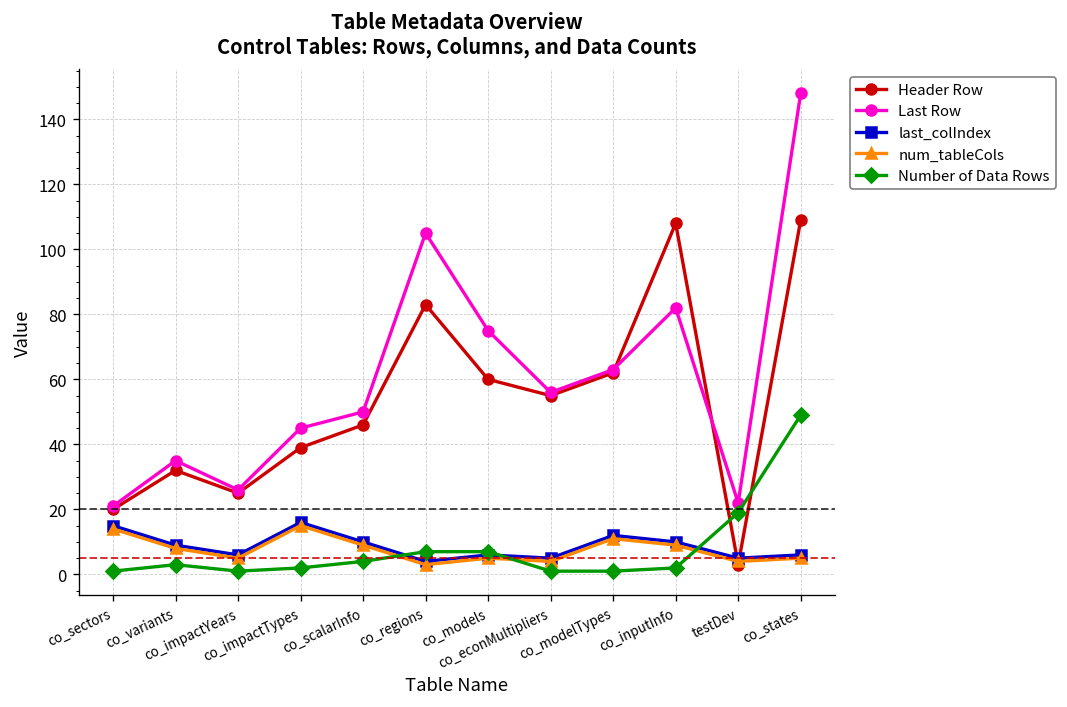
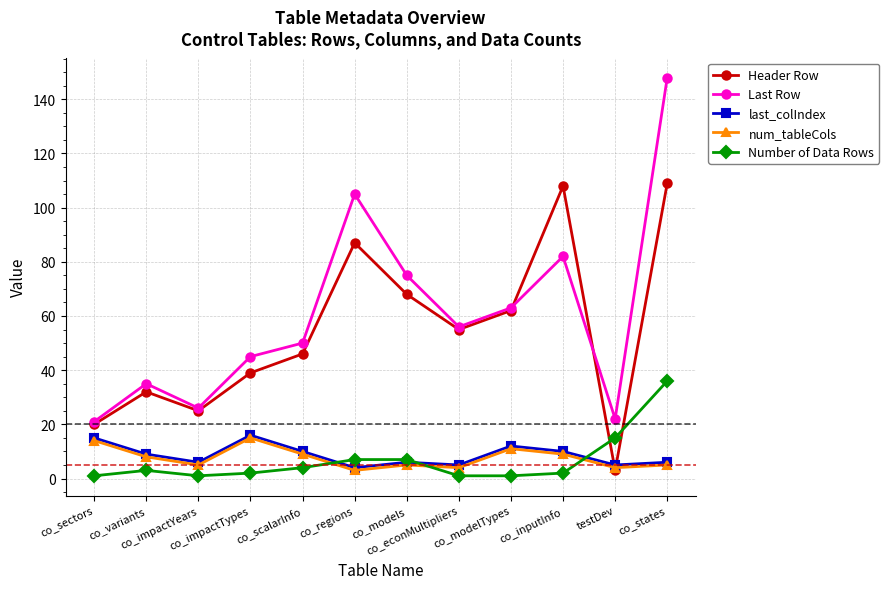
  {
    "Header Row": {
      "co_sectors": 20,
      "co_variants": 32,
      "co_impactYears": 25,
      "co_impactTypes": 39,
      "co_scalarInfo": 46,
-     "co_regions": 83,
-     "co_models": 60,
+     "co_regions": 87,
+     "co_models": 68,
      "co_econMultipliers": 55,
      "co_modelTypes": 62,
      "co_inputInfo": 108,
      "testDev": 3,
      "co_states": 109
    },
    "Last Row": {
      "co_sectors": 21,
      "co_variants": 35,
      "co_impactYears": 26,
      "co_impactTypes": 45,
      "co_scalarInfo": 50,
      "co_regions": 105,
      "co_models": 75,
      "co_econMultipliers": 56,
      "co_modelTypes": 63,
      "co_inputInfo": 82,
      "testDev": 22,
      "co_states": 148
    },
    "last_colIndex": {
      "co_sectors": 15,
      "co_variants": 9,
      "co_impactYears": 6,
      "co_impactTypes": 16,
      "co_scalarInfo": 10,
      "co_regions": 4,
      "co_models": 6,
      "co_econMultipliers": 5,
      "co_modelTypes": 12,
      "co_inputInfo": 10,
      "testDev": 5,
      "co_states": 6
    },
    "num_tableCols": {
      "co_sectors": 14,
      "co_variants": 8,
      "co_impactYears": 5,
      "co_impactTypes": 15,
      "co_scalarInfo": 9,
      "co_regions": 3,
      "co_models": 5,
      "co_econMultipliers": 4,
      "co_modelTypes": 11,
      "co_inputInfo": 9,
      "testDev": 4,
      "co_states": 5
    },
    "Number of Data Rows": {
      "co_sectors": 1,
      "co_variants": 3,
      "co_impactYears": 1,
      "co_impactTypes": 2,
      "co_scalarInfo": 4,
      "co_regions": 7,
      "co_models": 7,
      "co_econMultipliers": 1,
      "co_modelTypes": 1,
      "co_inputInfo": 2,
-     "testDev": 19,
-     "co_states": 49
+     "testDev": 15,
+     "co_states": 36
    }
  }
